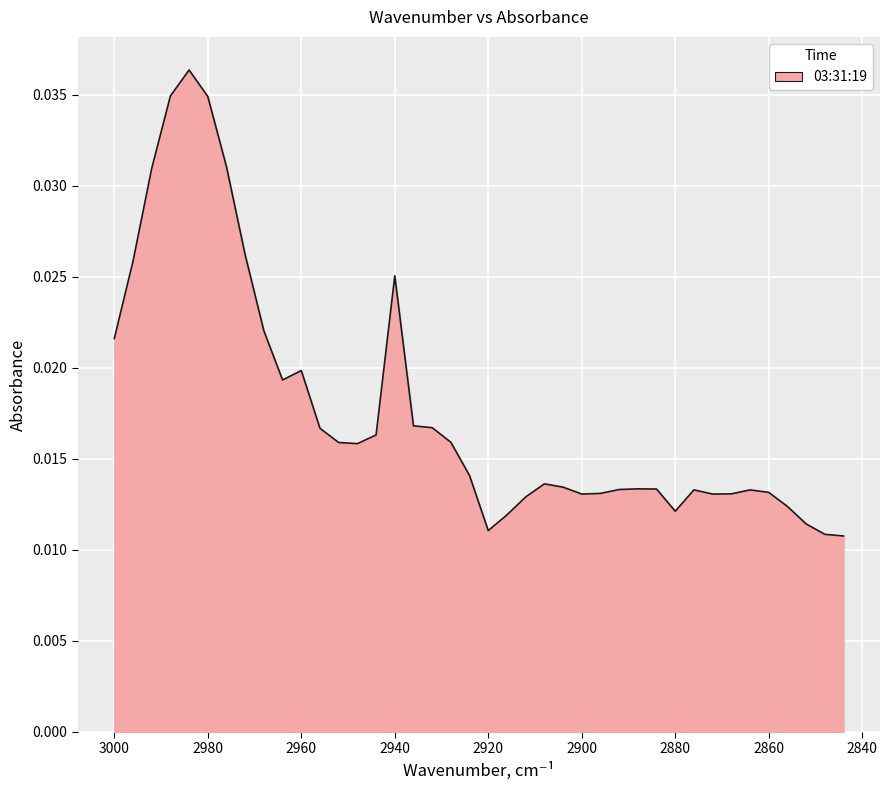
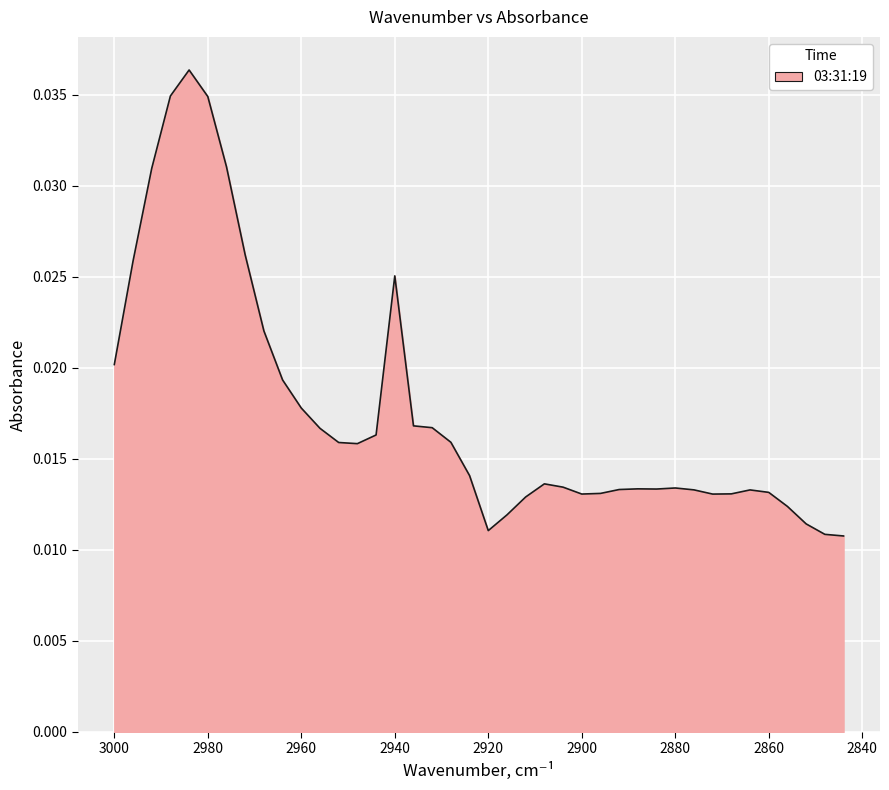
  {
-   "3000": 0.0216,
+   "3000": 0.0202,
    "2980": 0.0349,
-   "2960": 0.0199,
+   "2960": 0.0178,
    "2940": 0.0251,
    "2920": 0.0111,
    "2900": 0.0131,
-   "2880": 0.0121,
+   "2880": 0.0134,
    "2860": 0.0132
  }
